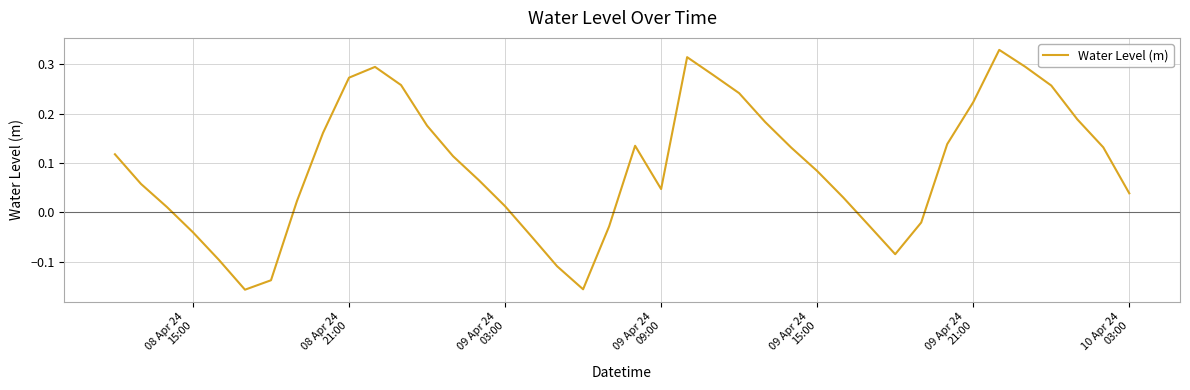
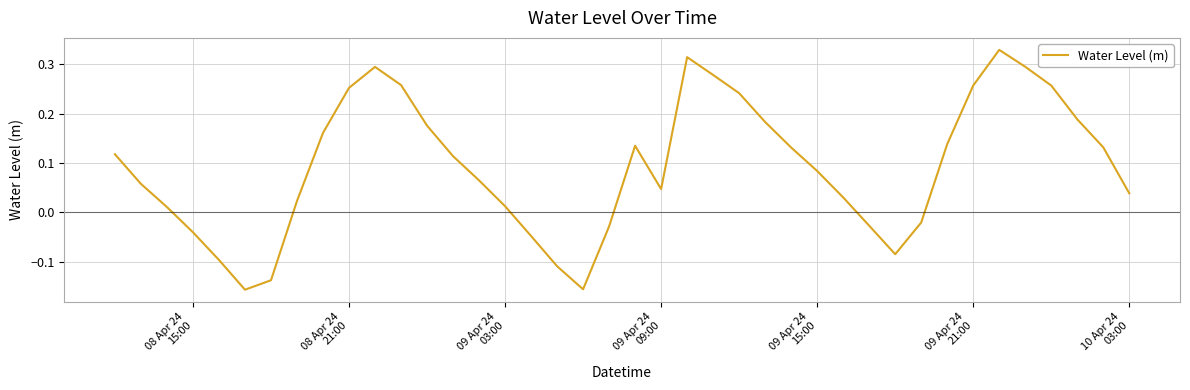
  {
    "08 Apr 24 15:00": -0.04,
-   "08 Apr 24 21:00": 0.27,
+   "08 Apr 24 21:00": 0.25,
    "09 Apr 24 03:00": 0.01,
    "09 Apr 24 09:00": 0.05,
    "09 Apr 24 15:00": 0.08,
-   "09 Apr 24 21:00": 0.22,
+   "09 Apr 24 21:00": 0.26,
    "10 Apr 24 03:00": 0.04
  }
